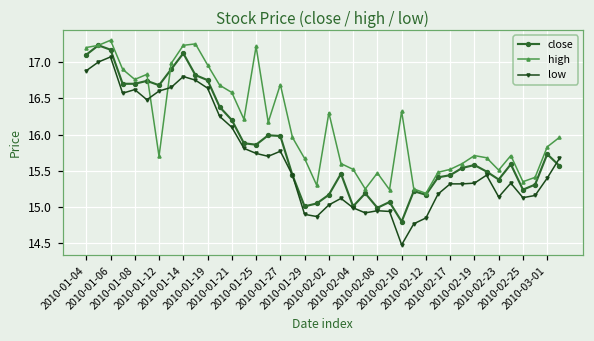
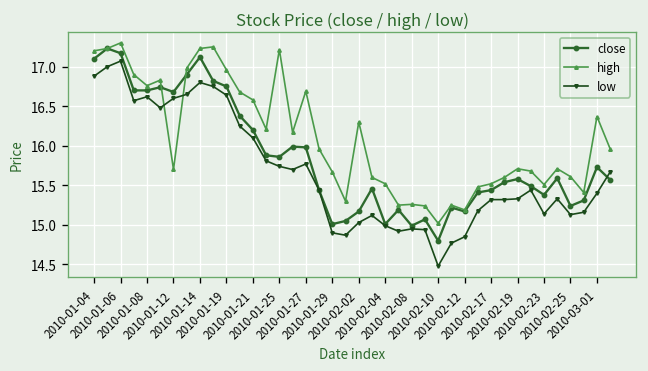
  {
    "high": {
      "2010-01-04": 17.2,
      "2010-01-06": 17.3,
      "2010-01-08": 16.8,
      "2010-01-12": 15.7,
      "2010-01-14": 17.2,
      "2010-01-19": 17.0,
      "2010-01-21": 16.6,
      "2010-01-25": 17.2,
      "2010-01-27": 16.7,
      "2010-01-29": 15.7,
      "2010-02-02": 16.3,
      "2010-02-04": 15.5,
-     "2010-02-08": 15.5,
-     "2010-02-10": 16.3,
+     "2010-02-08": 15.3,
+     "2010-02-10": 15.0,
      "2010-02-17": 15.5,
      "2010-02-19": 15.7,
      "2010-02-23": 15.5,
-     "2010-02-25": 15.4,
-     "2010-03-01": 15.8
+     "2010-02-25": 15.6,
+     "2010-03-01": 16.4
    }
  }
